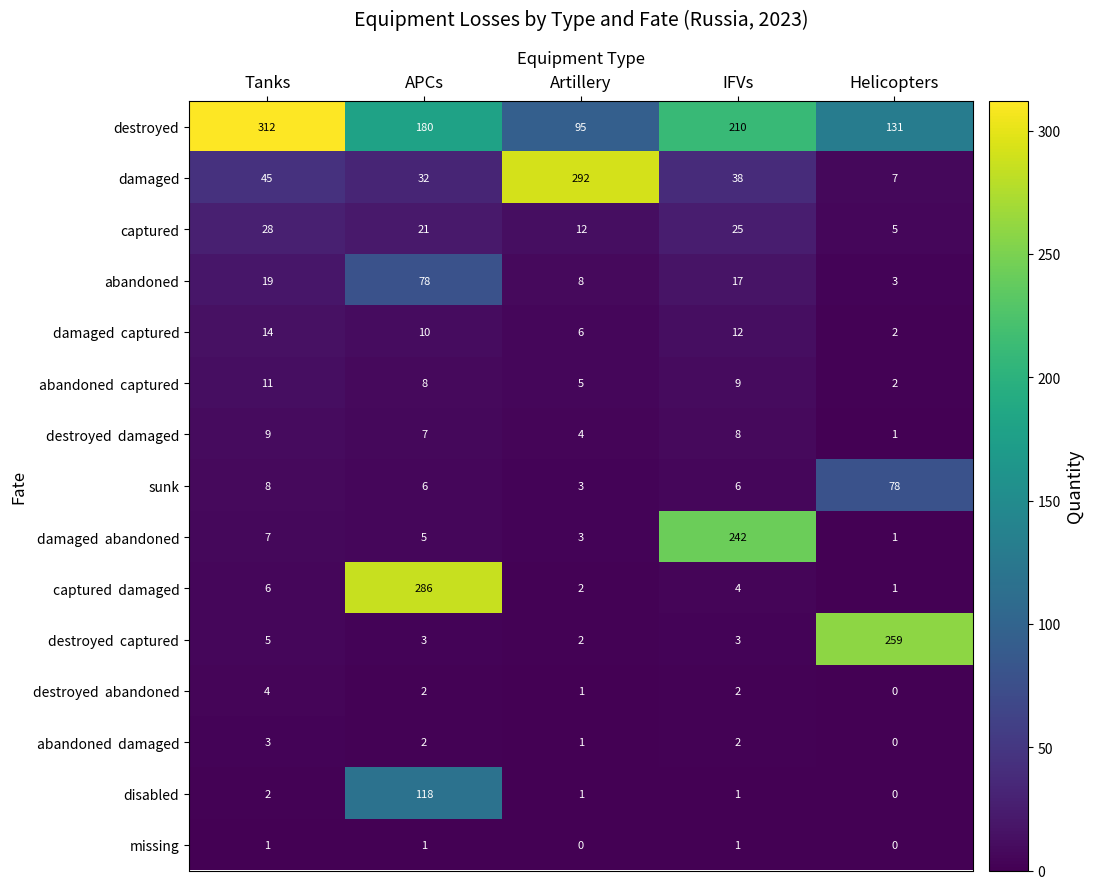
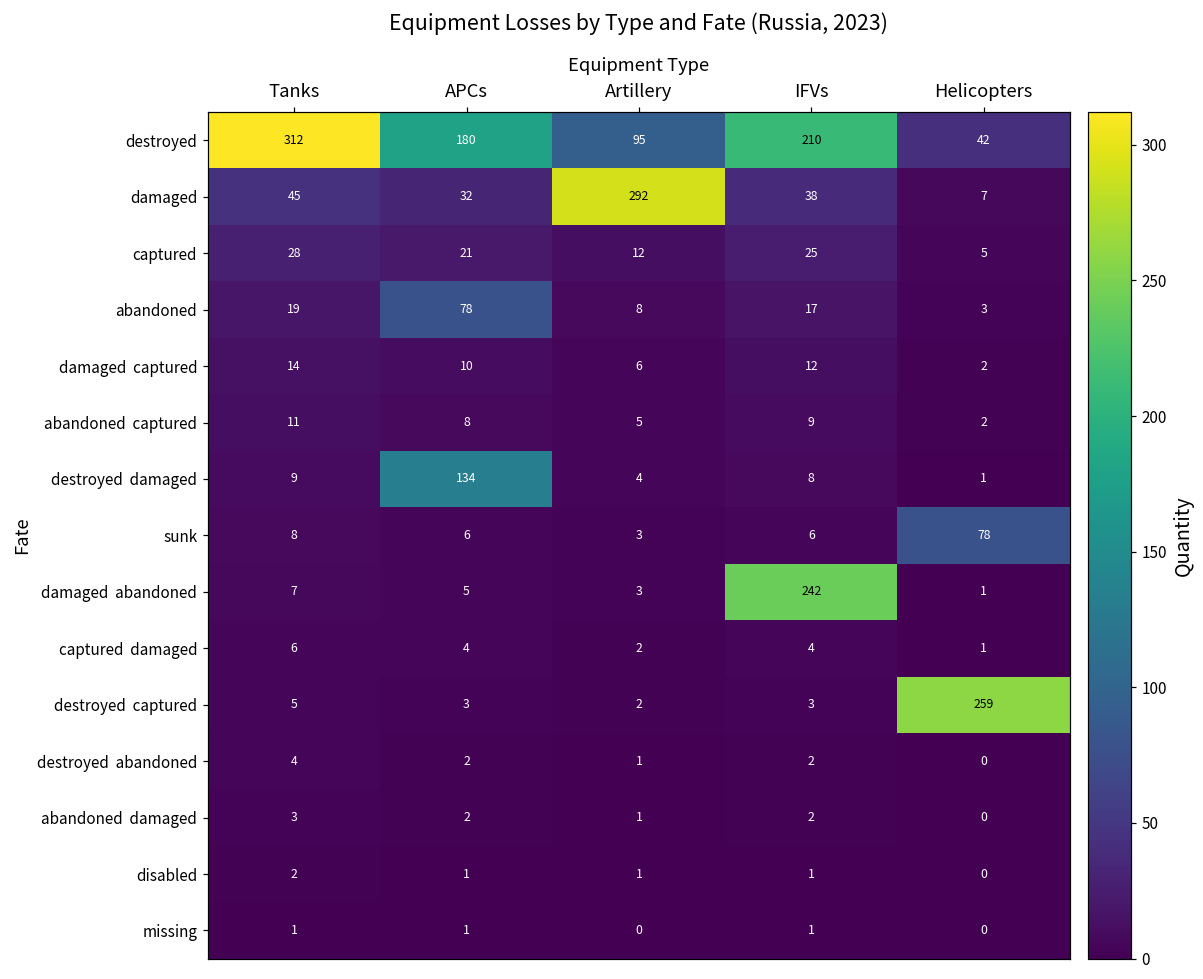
  {
    "destroyed": {
      "Tanks": 312,
      "APCs": 180,
      "Artillery": 95,
      "IFVs": 210,
-     "Helicopters": 131
+     "Helicopters": 42
    },
    "damaged": {
      "Tanks": 45,
      "APCs": 32,
      "Artillery": 292,
      "IFVs": 38,
      "Helicopters": 7
    },
    "captured": {
      "Tanks": 28,
      "APCs": 21,
      "Artillery": 12,
      "IFVs": 25,
      "Helicopters": 5
    },
    "abandoned": {
      "Tanks": 19,
      "APCs": 78,
      "Artillery": 8,
      "IFVs": 17,
      "Helicopters": 3
    },
    "damaged captured": {
      "Tanks": 14,
      "APCs": 10,
      "Artillery": 6,
      "IFVs": 12,
      "Helicopters": 2
    },
    "abandoned captured": {
      "Tanks": 11,
      "APCs": 8,
      "Artillery": 5,
      "IFVs": 9,
      "Helicopters": 2
    },
    "destroyed damaged": {
      "Tanks": 9,
-     "APCs": 7,
+     "APCs": 134,
      "Artillery": 4,
      "IFVs": 8,
      "Helicopters": 1
    },
    "sunk": {
      "Tanks": 8,
      "APCs": 6,
      "Artillery": 3,
      "IFVs": 6,
      "Helicopters": 78
    },
    "damaged abandoned": {
      "Tanks": 7,
      "APCs": 5,
      "Artillery": 3,
      "IFVs": 242,
      "Helicopters": 1
    },
    "captured damaged": {
      "Tanks": 6,
-     "APCs": 286,
+     "APCs": 4,
      "Artillery": 2,
      "IFVs": 4,
      "Helicopters": 1
    },
    "destroyed captured": {
      "Tanks": 5,
      "APCs": 3,
      "Artillery": 2,
      "IFVs": 3,
      "Helicopters": 259
    },
    "destroyed abandoned": {
      "Tanks": 4,
      "APCs": 2,
      "Artillery": 1,
      "IFVs": 2,
      "Helicopters": 0
    },
    "abandoned damaged": {
      "Tanks": 3,
      "APCs": 2,
      "Artillery": 1,
      "IFVs": 2,
      "Helicopters": 0
    },
    "disabled": {
      "Tanks": 2,
-     "APCs": 118,
+     "APCs": 1,
      "Artillery": 1,
      "IFVs": 1,
      "Helicopters": 0
    },
    "missing": {
      "Tanks": 1,
      "APCs": 1,
      "Artillery": 0,
      "IFVs": 1,
      "Helicopters": 0
    }
  }
